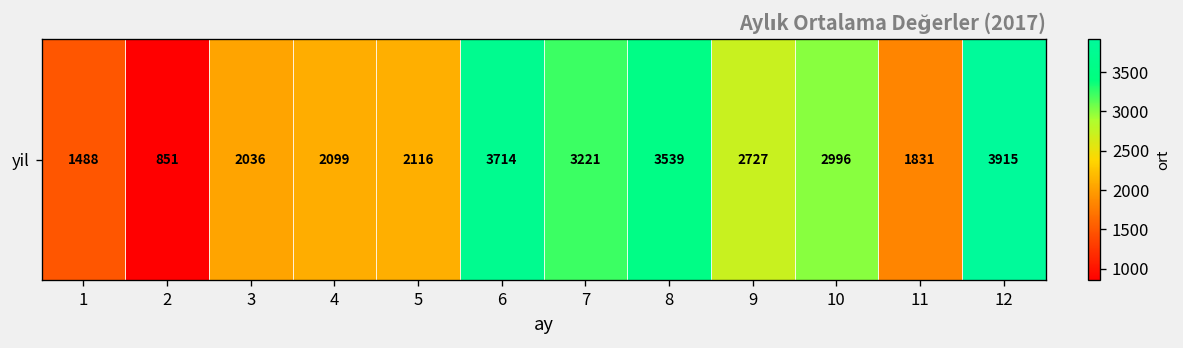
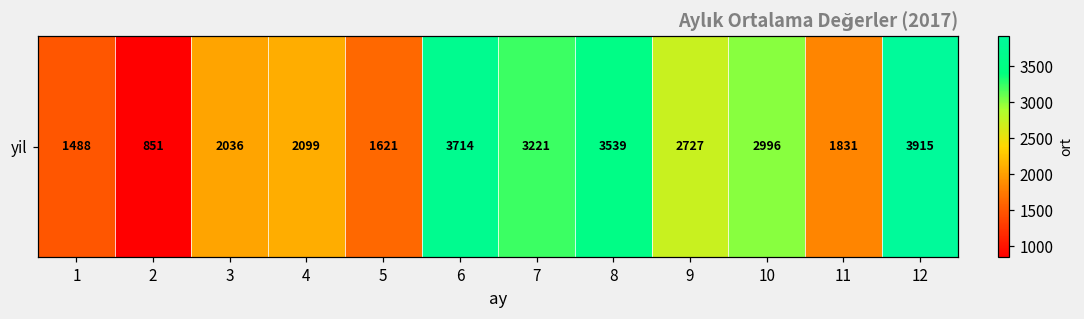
  {
    "yil": {
      "1": 1488,
      "2": 851,
      "3": 2036,
      "4": 2099,
-     "5": 2116,
+     "5": 1621,
      "6": 3714,
      "7": 3221,
      "8": 3539,
      "9": 2727,
      "10": 2996,
      "11": 1831,
      "12": 3915
    }
  }
